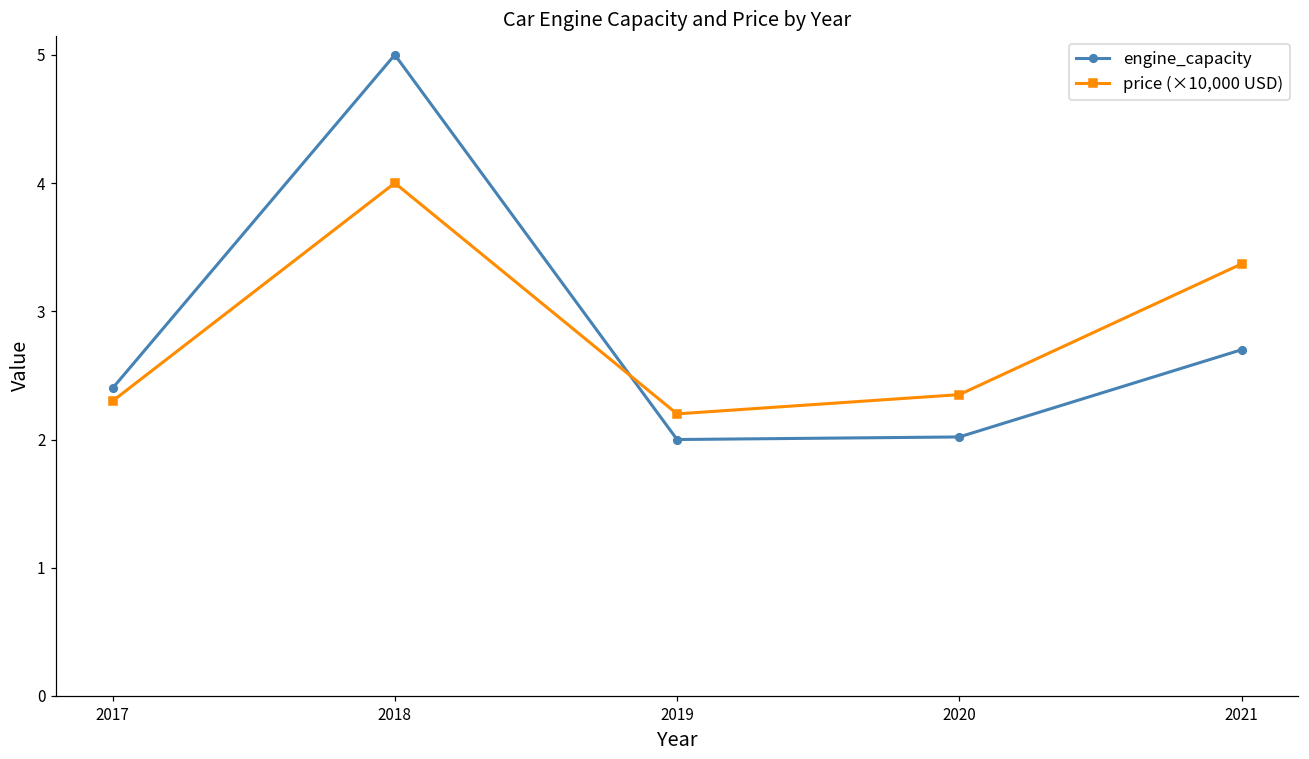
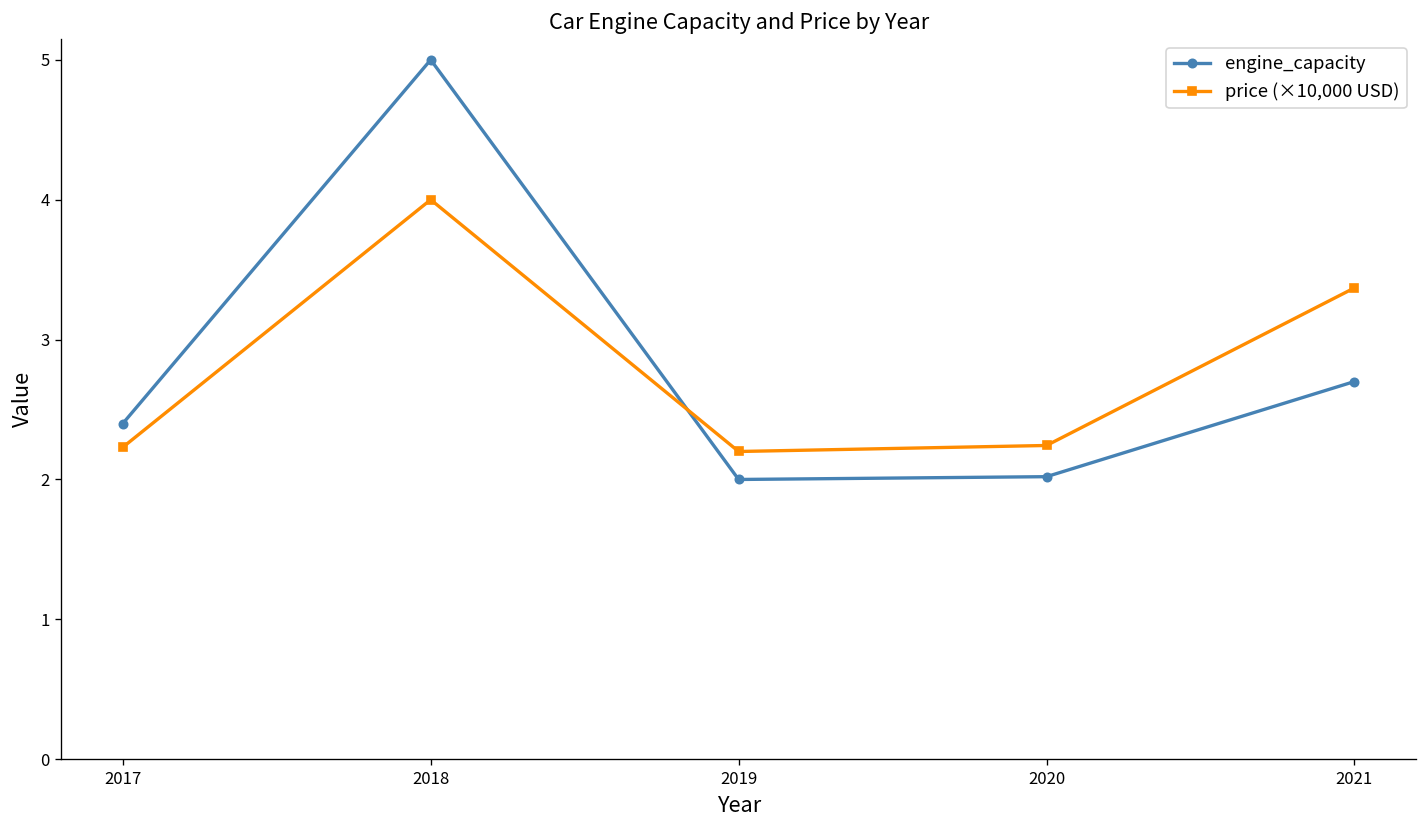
  {
    "engine_capacity": {
      "2017": 2.40,
      "2018": 5.00,
      "2019": 2.00,
      "2020": 2.02,
      "2021": 2.70
    },
    "price (×10,000 USD)": {
-     "2017": 2.30,
+     "2017": 2.23,
      "2018": 4.00,
      "2019": 2.20,
-     "2020": 2.35,
+     "2020": 2.24,
      "2021": 3.37
    }
  }
